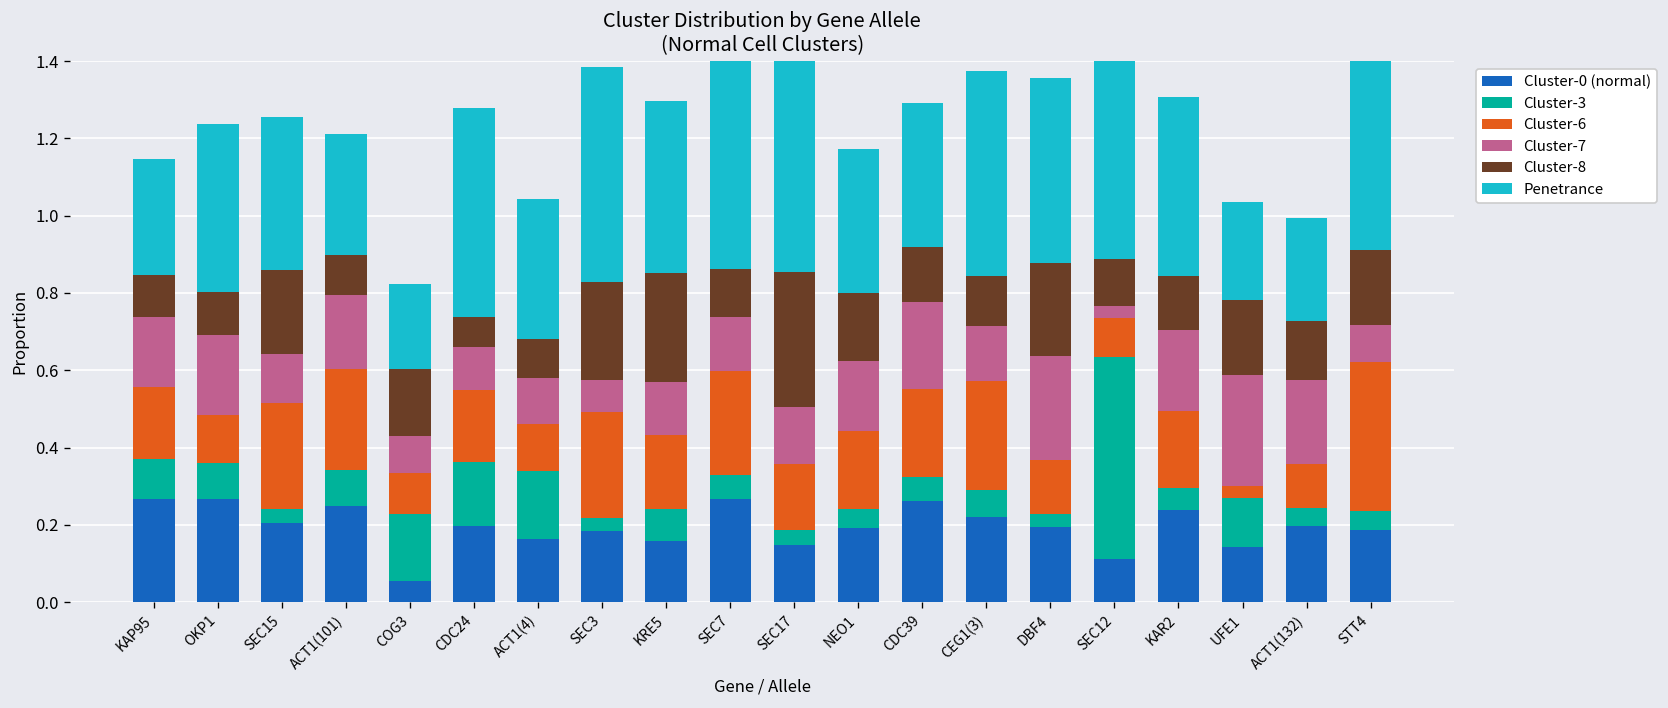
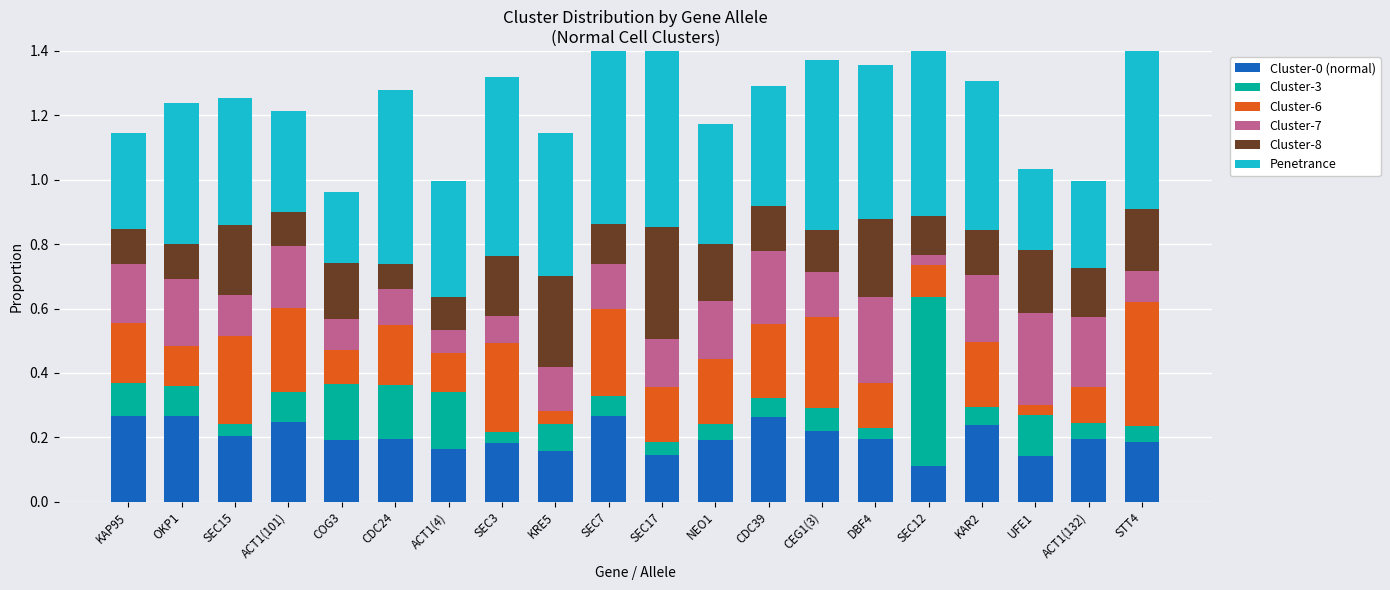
  {
    "Cluster-0 (normal)": {
      "KAP95": 0.27,
      "OKP1": 0.27,
      "SEC15": 0.21,
      "ACT1(101)": 0.25,
-     "COG3": 0.05,
+     "COG3": 0.19,
      "CDC24": 0.20,
      "ACT1(4)": 0.16,
      "SEC3": 0.18,
      "KRE5": 0.16,
      "SEC7": 0.27,
      "SEC17": 0.15,
      "NEO1": 0.19,
      "CDC39": 0.26,
      "CEG1(3)": 0.22,
      "DBF4": 0.19,
      "SEC12": 0.11,
      "KAR2": 0.24,
      "UFE1": 0.14,
      "ACT1(132)": 0.20,
      "STT4": 0.19
    },
    "Cluster-6": {
      "KAP95": 0.19,
      "OKP1": 0.12,
      "SEC15": 0.27,
      "ACT1(101)": 0.26,
      "COG3": 0.11,
      "CDC24": 0.19,
      "ACT1(4)": 0.12,
      "SEC3": 0.28,
-     "KRE5": 0.19,
+     "KRE5": 0.04,
      "SEC7": 0.27,
      "SEC17": 0.17,
      "NEO1": 0.20,
      "CDC39": 0.23,
      "CEG1(3)": 0.28,
      "DBF4": 0.14,
      "SEC12": 0.10,
      "KAR2": 0.20,
      "UFE1": 0.03,
      "ACT1(132)": 0.11,
      "STT4": 0.39
    },
    "Cluster-7": {
      "KAP95": 0.18,
      "OKP1": 0.21,
      "SEC15": 0.13,
      "ACT1(101)": 0.19,
      "COG3": 0.10,
      "CDC24": 0.11,
-     "ACT1(4)": 0.12,
+     "ACT1(4)": 0.07,
      "SEC3": 0.08,
      "KRE5": 0.14,
      "SEC7": 0.14,
      "SEC17": 0.15,
      "NEO1": 0.18,
      "CDC39": 0.22,
      "CEG1(3)": 0.14,
      "DBF4": 0.27,
      "SEC12": 0.03,
      "KAR2": 0.21,
      "UFE1": 0.29,
      "ACT1(132)": 0.22,
      "STT4": 0.10
    },
    "Cluster-8": {
      "KAP95": 0.11,
      "OKP1": 0.11,
      "SEC15": 0.22,
      "ACT1(101)": 0.10,
      "COG3": 0.17,
      "CDC24": 0.08,
      "ACT1(4)": 0.10,
-     "SEC3": 0.25,
+     "SEC3": 0.19,
      "KRE5": 0.28,
      "SEC7": 0.12,
      "SEC17": 0.35,
      "NEO1": 0.18,
      "CDC39": 0.14,
      "CEG1(3)": 0.13,
      "DBF4": 0.24,
      "SEC12": 0.12,
      "KAR2": 0.14,
      "UFE1": 0.20,
      "ACT1(132)": 0.15,
      "STT4": 0.19
    }
  }
